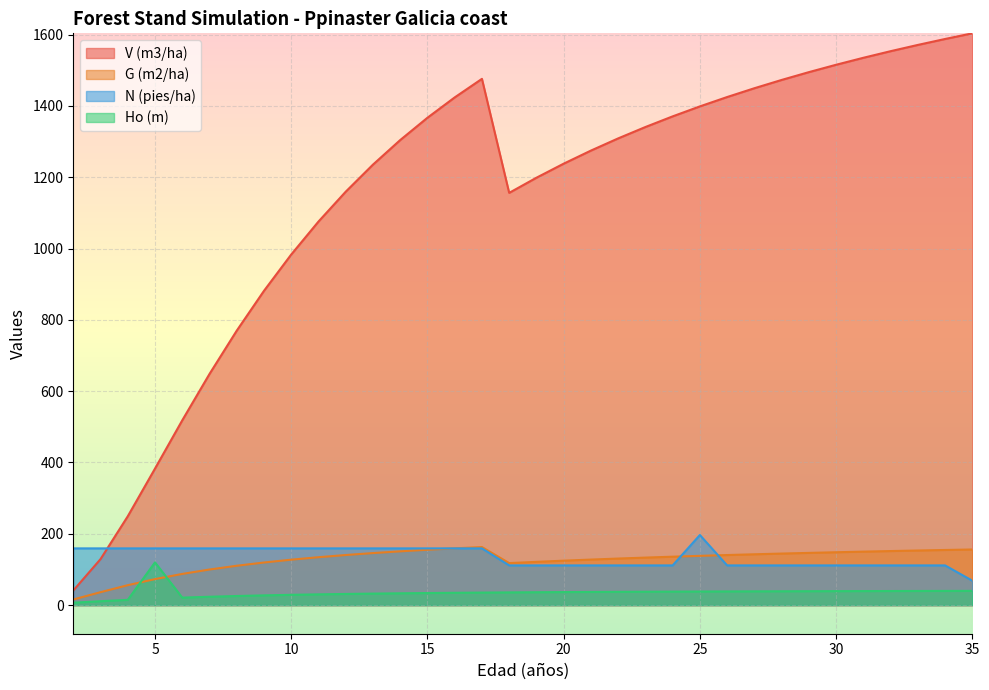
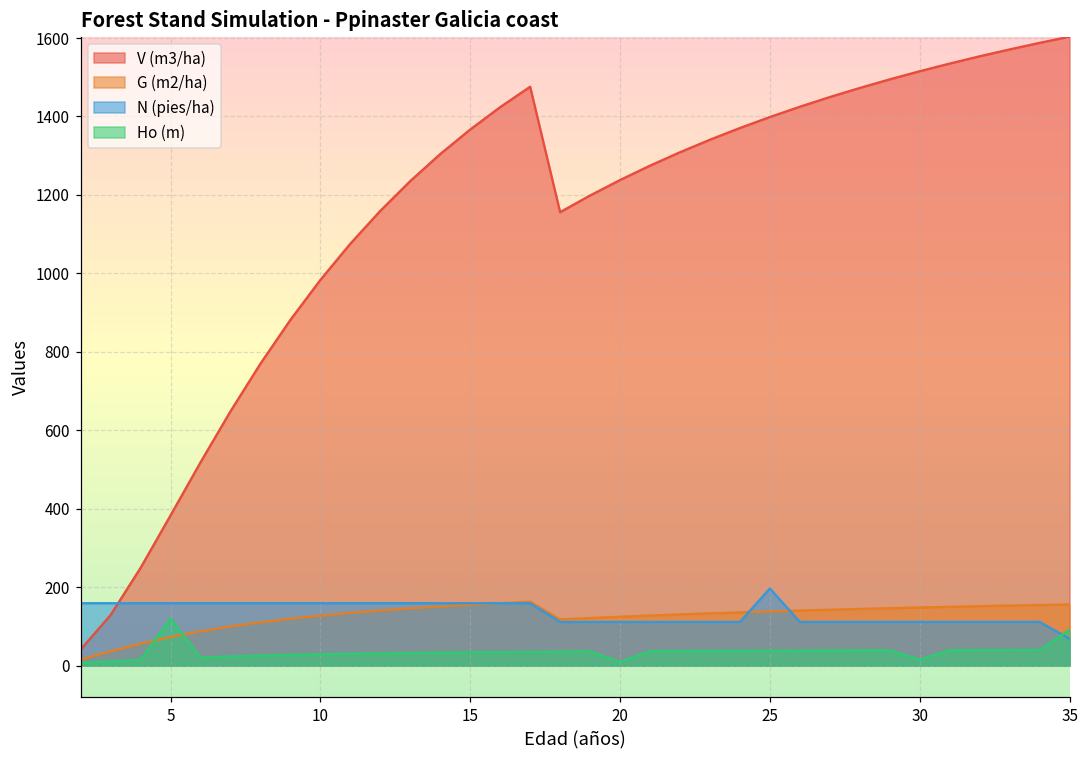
  {
    "N (pies/ha)": {
      "5": 160,
      "10": 160,
      "20": 110,
      "25": 200,
      "30": 110,
      "35": 70
    },
    "Ho (m)": {
      "5": 120,
      "10": 30,
      "15": 30,
-     "20": 40,
+     "20": 10,
      "25": 40,
-     "30": 40,
-     "35": 40
+     "30": 20,
+     "35": 90
    }
  }
